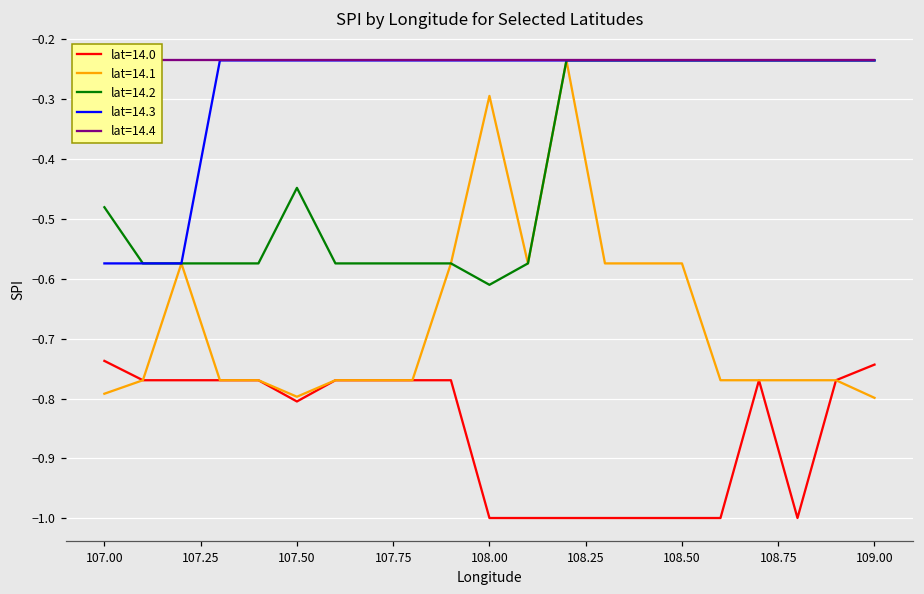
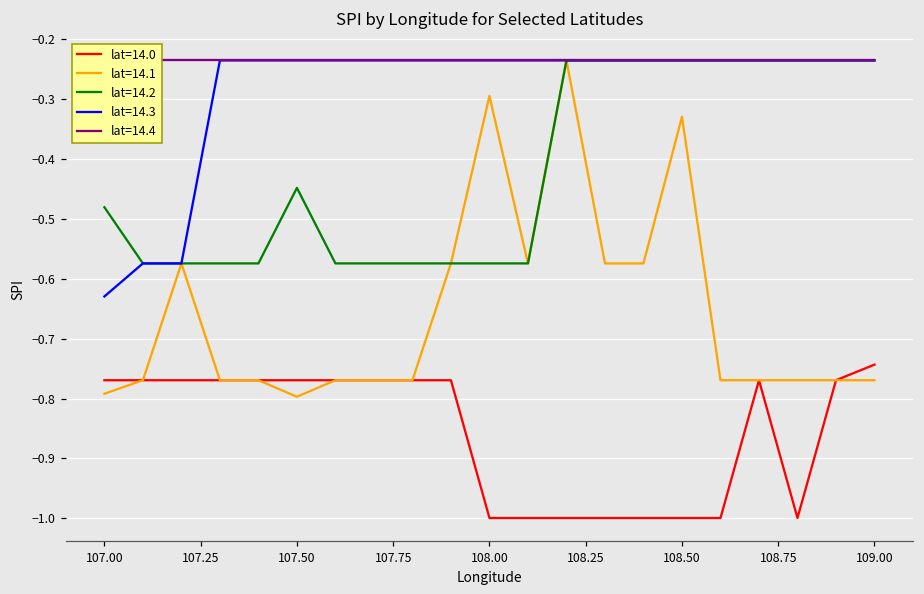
  {
    "lat=14.0": {
-     "107.00": -0.74,
-     "107.50": -0.80,
+     "107.00": -0.77,
+     "107.50": -0.77,
      "108.00": -1.00,
      "108.50": -1.00,
      "109.00": -0.74
    },
    "lat=14.1": {
      "107.00": -0.79,
      "107.50": -0.80,
      "108.00": -0.29,
-     "108.50": -0.57,
-     "109.00": -0.80
+     "108.50": -0.33,
+     "109.00": -0.77
    },
    "lat=14.2": {
      "107.00": -0.48,
      "107.50": -0.45,
-     "108.00": -0.61
+     "108.00": -0.57
    },
    "lat=14.3": {
-     "107.00": -0.57
+     "107.00": -0.63
    }
  }
